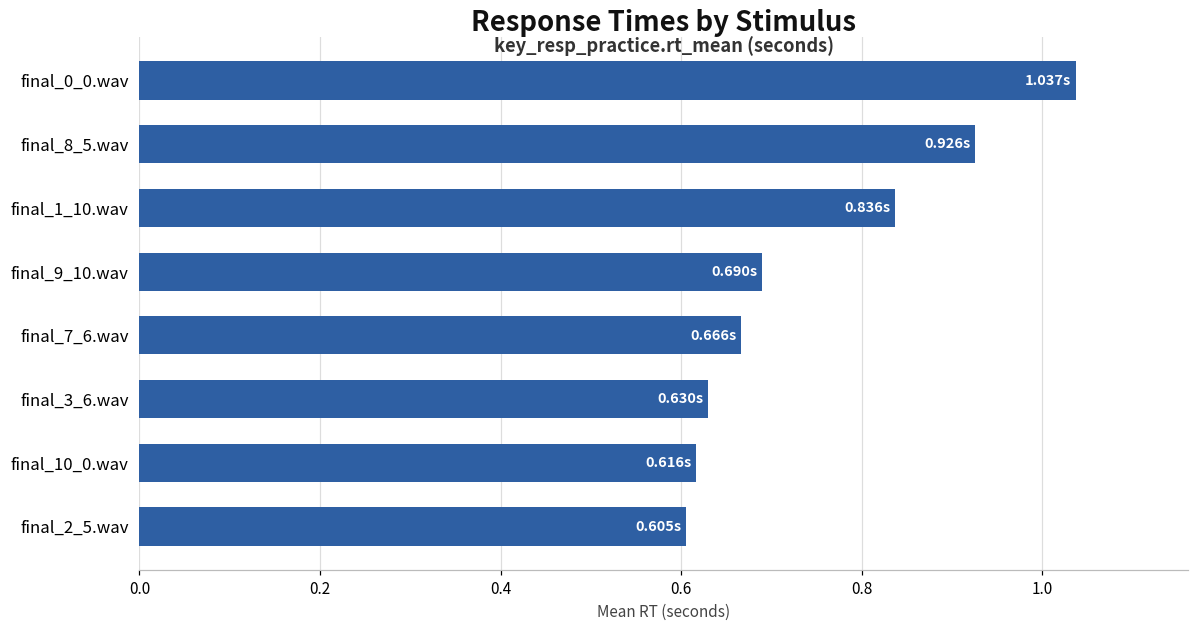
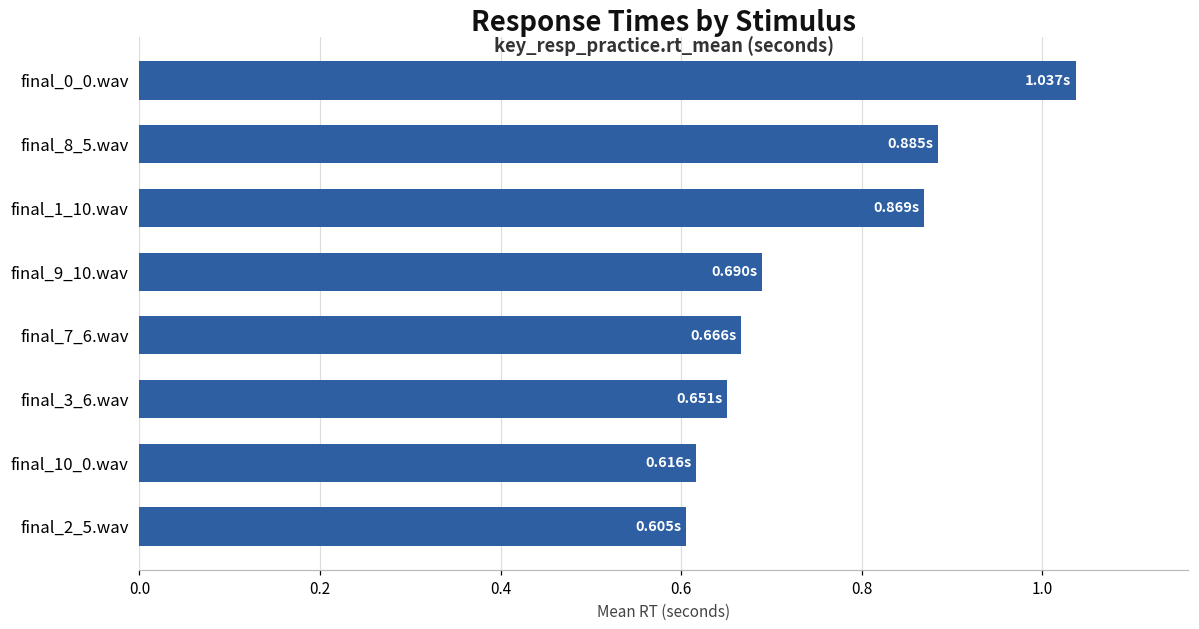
  {
    "final_0_0.wav": "1.037s",
-   "final_8_5.wav": "0.926s",
-   "final_1_10.wav": "0.836s",
+   "final_8_5.wav": "0.885s",
+   "final_1_10.wav": "0.869s",
    "final_9_10.wav": "0.690s",
    "final_7_6.wav": "0.666s",
-   "final_3_6.wav": "0.630s",
+   "final_3_6.wav": "0.651s",
    "final_10_0.wav": "0.616s",
    "final_2_5.wav": "0.605s"
  }
